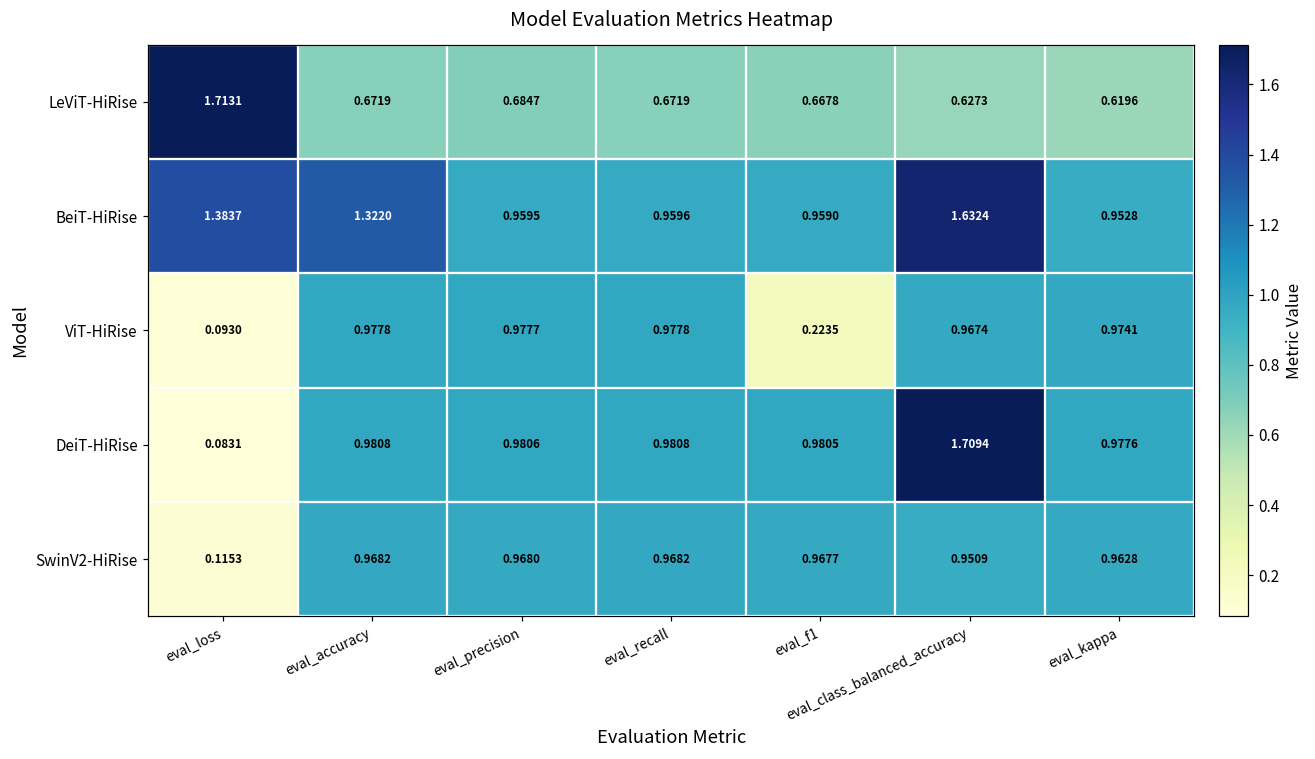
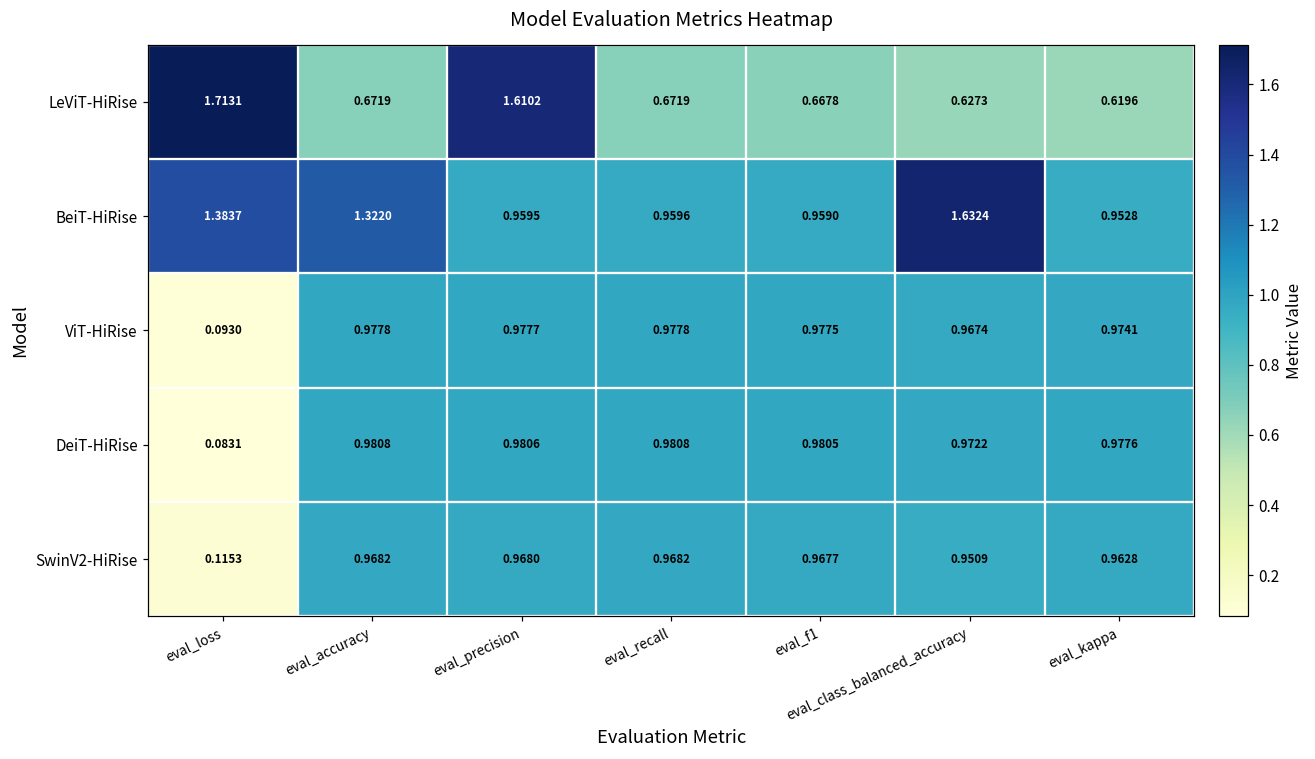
  {
    "LeViT-HiRise": {
      "eval_loss": 1.7131,
      "eval_accuracy": 0.6719,
-     "eval_precision": 0.6847,
+     "eval_precision": 1.6102,
      "eval_recall": 0.6719,
      "eval_f1": 0.6678,
      "eval_class_balanced_accuracy": 0.6273,
      "eval_kappa": 0.6196
    },
    "BeiT-HiRise": {
      "eval_loss": 1.3837,
      "eval_accuracy": 1.3220,
      "eval_precision": 0.9595,
      "eval_recall": 0.9596,
      "eval_f1": 0.9590,
      "eval_class_balanced_accuracy": 1.6324,
      "eval_kappa": 0.9528
    },
    "ViT-HiRise": {
      "eval_loss": 0.0930,
      "eval_accuracy": 0.9778,
      "eval_precision": 0.9777,
      "eval_recall": 0.9778,
-     "eval_f1": 0.2235,
+     "eval_f1": 0.9775,
      "eval_class_balanced_accuracy": 0.9674,
      "eval_kappa": 0.9741
    },
    "DeiT-HiRise": {
      "eval_loss": 0.0831,
      "eval_accuracy": 0.9808,
      "eval_precision": 0.9806,
      "eval_recall": 0.9808,
      "eval_f1": 0.9805,
-     "eval_class_balanced_accuracy": 1.7094,
+     "eval_class_balanced_accuracy": 0.9722,
      "eval_kappa": 0.9776
    },
    "SwinV2-HiRise": {
      "eval_loss": 0.1153,
      "eval_accuracy": 0.9682,
      "eval_precision": 0.9680,
      "eval_recall": 0.9682,
      "eval_f1": 0.9677,
      "eval_class_balanced_accuracy": 0.9509,
      "eval_kappa": 0.9628
    }
  }
